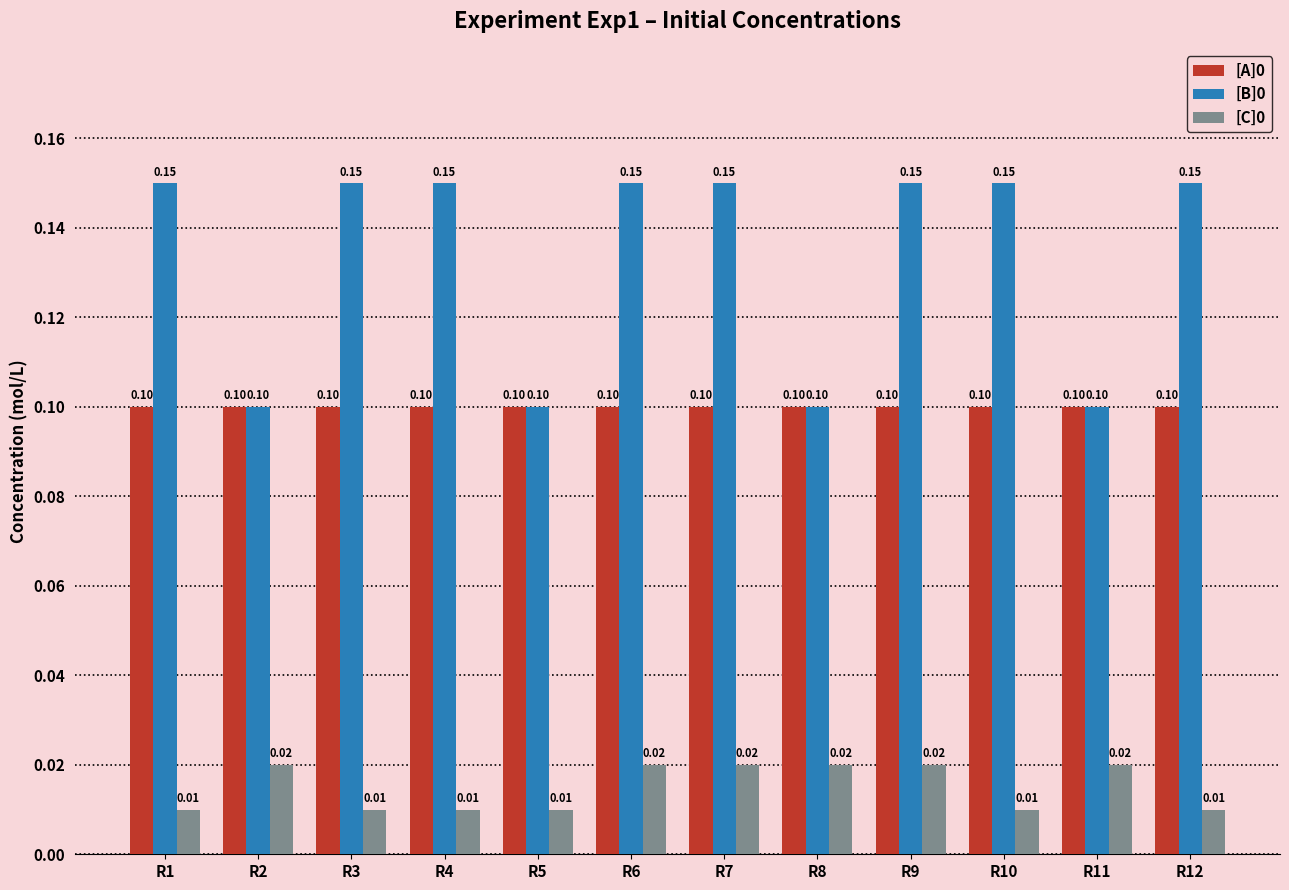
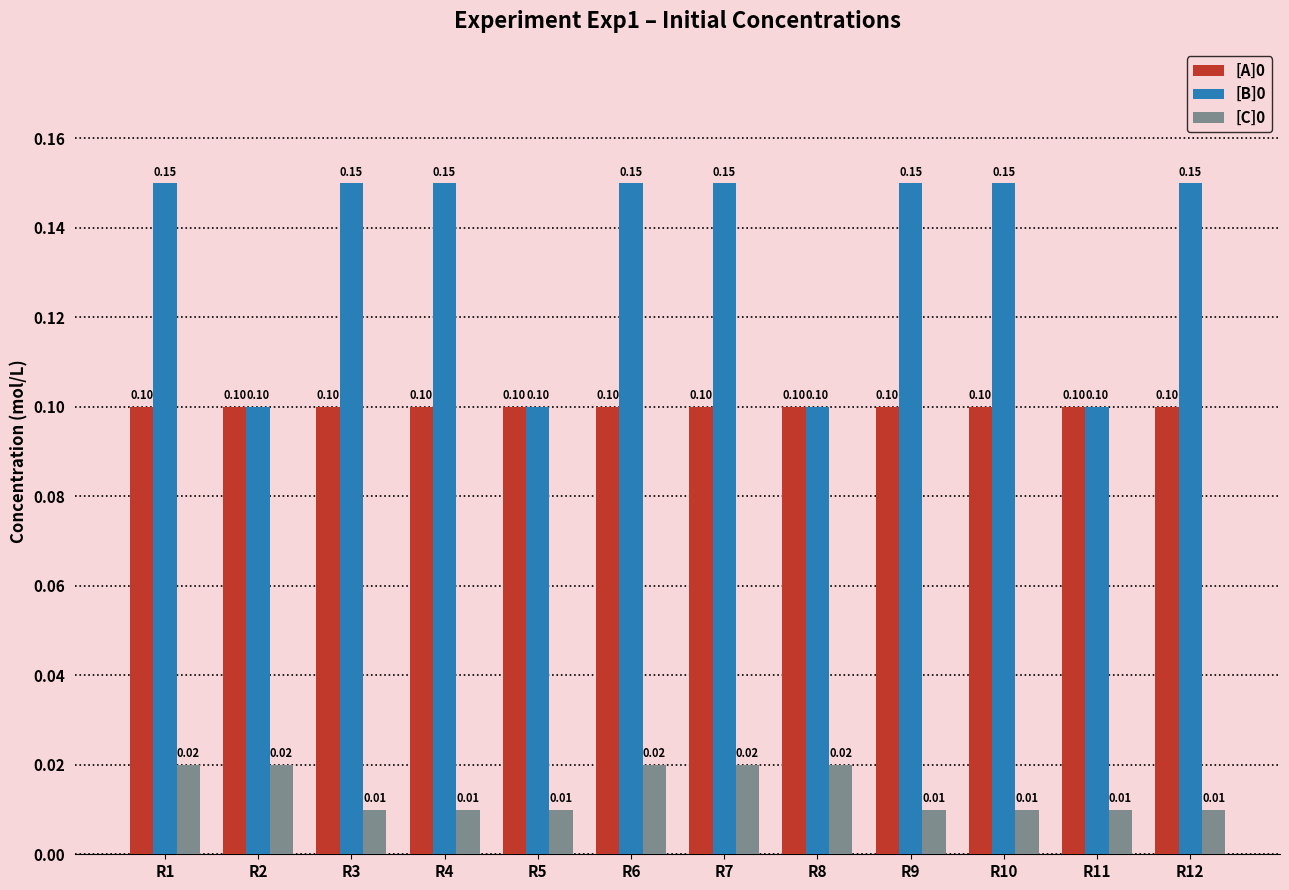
  {
    "[A]0": {
      "R1": 0.10,
      "R2": 0.10,
      "R3": 0.10,
      "R4": 0.10,
      "R5": 0.10,
      "R6": 0.10,
      "R7": 0.10,
      "R8": 0.10,
      "R9": 0.10,
      "R10": 0.10,
      "R11": 0.10,
      "R12": 0.10
    },
    "[B]0": {
      "R1": 0.15,
      "R2": 0.10,
      "R3": 0.15,
      "R4": 0.15,
      "R5": 0.10,
      "R6": 0.15,
      "R7": 0.15,
      "R8": 0.10,
      "R9": 0.15,
      "R10": 0.15,
      "R11": 0.10,
      "R12": 0.15
    },
    "[C]0": {
-     "R1": 0.01,
+     "R1": 0.02,
      "R2": 0.02,
      "R3": 0.01,
      "R4": 0.01,
      "R5": 0.01,
      "R6": 0.02,
      "R7": 0.02,
      "R8": 0.02,
-     "R9": 0.02,
+     "R9": 0.01,
      "R10": 0.01,
-     "R11": 0.02,
+     "R11": 0.01,
      "R12": 0.01
    }
  }
